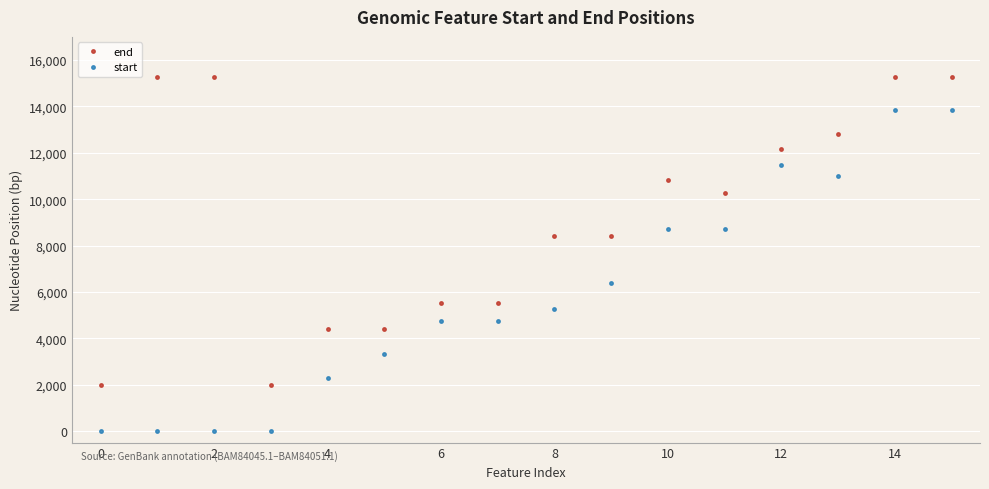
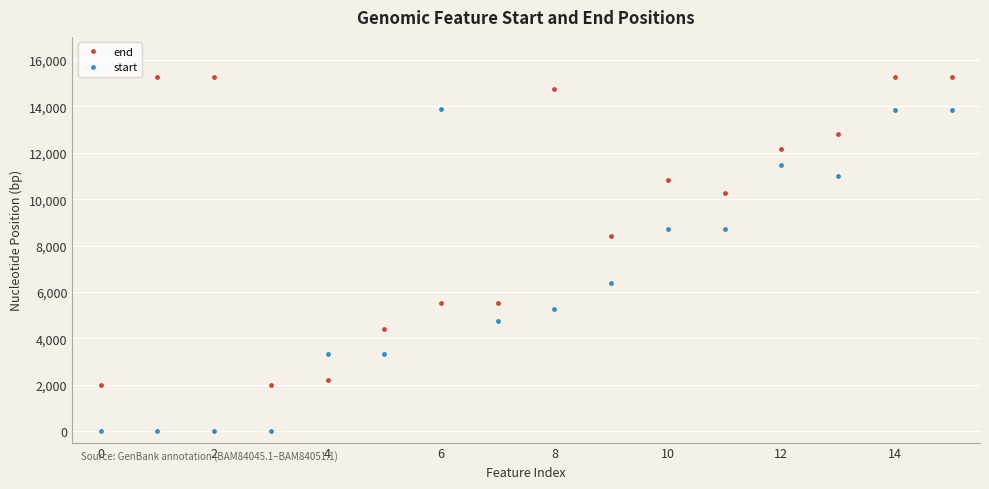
  {
    "end": {
      "0": "2,000",
      "2": "15,300",
-     "4": "4,400",
+     "4": "2,200",
      "6": "5,500",
-     "8": "8,400",
+     "8": "14,700",
      "10": "10,800",
      "12": "12,200",
      "14": "15,300"
    },
    "start": {
      "0": "0",
      "2": "0",
-     "4": "2,300",
-     "6": "4,700",
+     "4": "3,300",
+     "6": "13,900",
      "8": "5,200",
      "10": "8,700",
      "12": "11,500",
      "14": "13,900"
    }
  }
